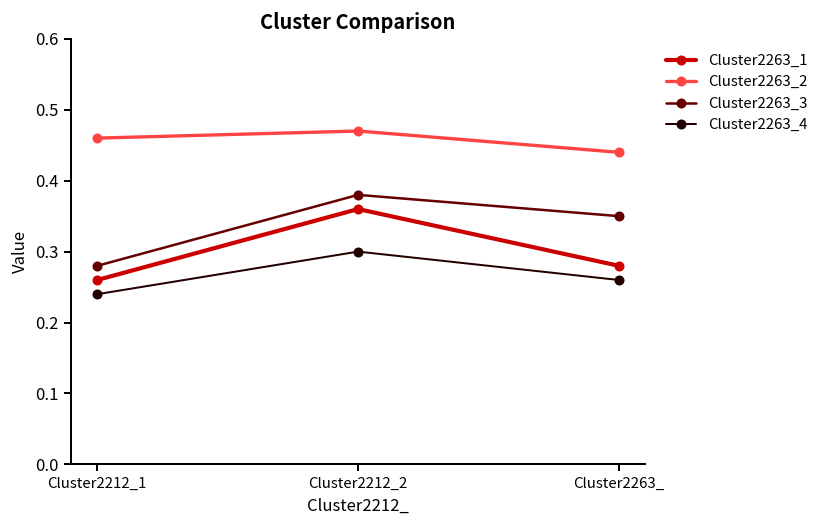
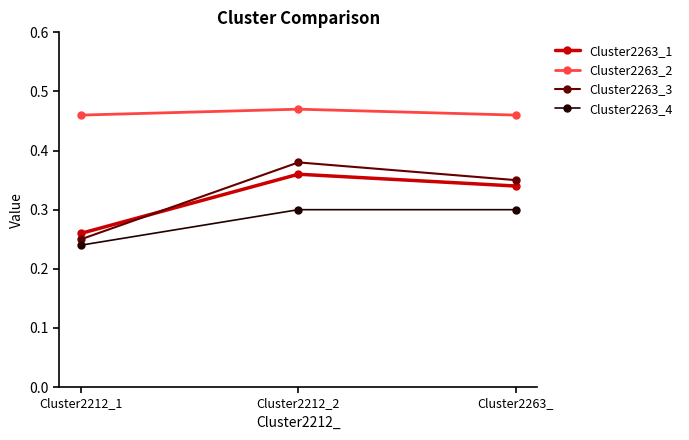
  {
    "Cluster2263_1": {
      "Cluster2212_1": 0.26,
      "Cluster2212_2": 0.36,
-     "Cluster2263_": 0.28
+     "Cluster2263_": 0.34
    },
    "Cluster2263_2": {
      "Cluster2212_1": 0.46,
      "Cluster2212_2": 0.47,
-     "Cluster2263_": 0.44
+     "Cluster2263_": 0.46
    },
    "Cluster2263_3": {
-     "Cluster2212_1": 0.28,
+     "Cluster2212_1": 0.25,
      "Cluster2212_2": 0.38,
      "Cluster2263_": 0.35
    },
    "Cluster2263_4": {
      "Cluster2212_1": 0.24,
      "Cluster2212_2": 0.30,
-     "Cluster2263_": 0.26
+     "Cluster2263_": 0.30
    }
  }
